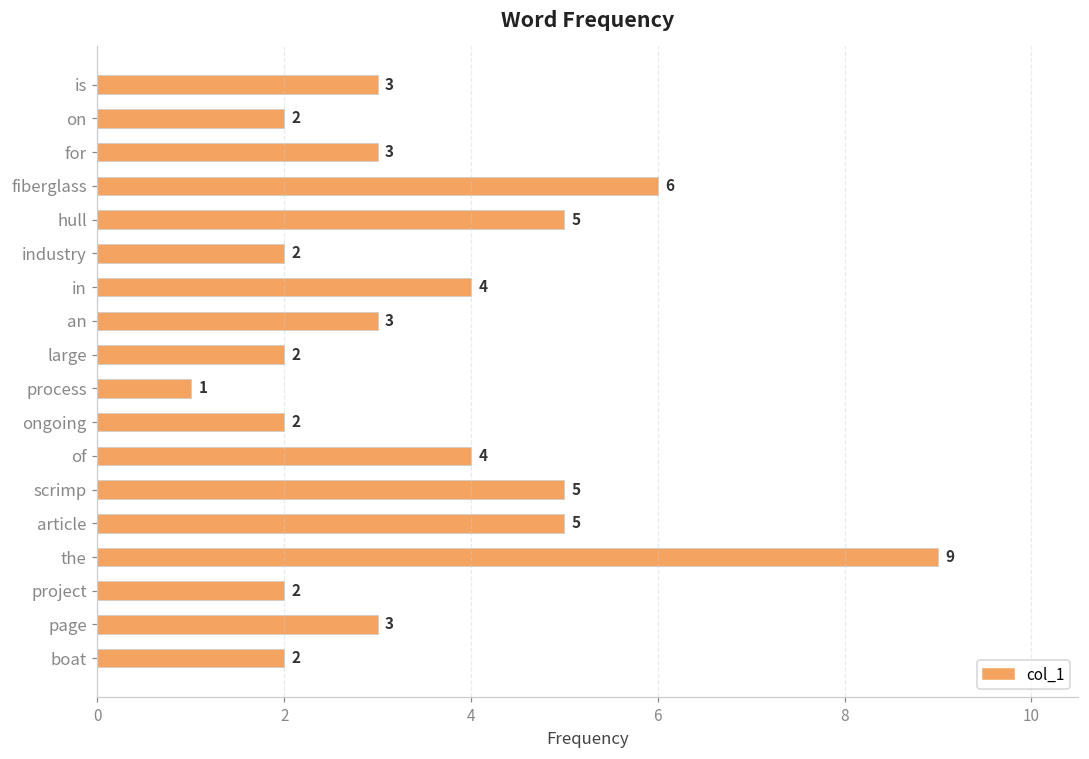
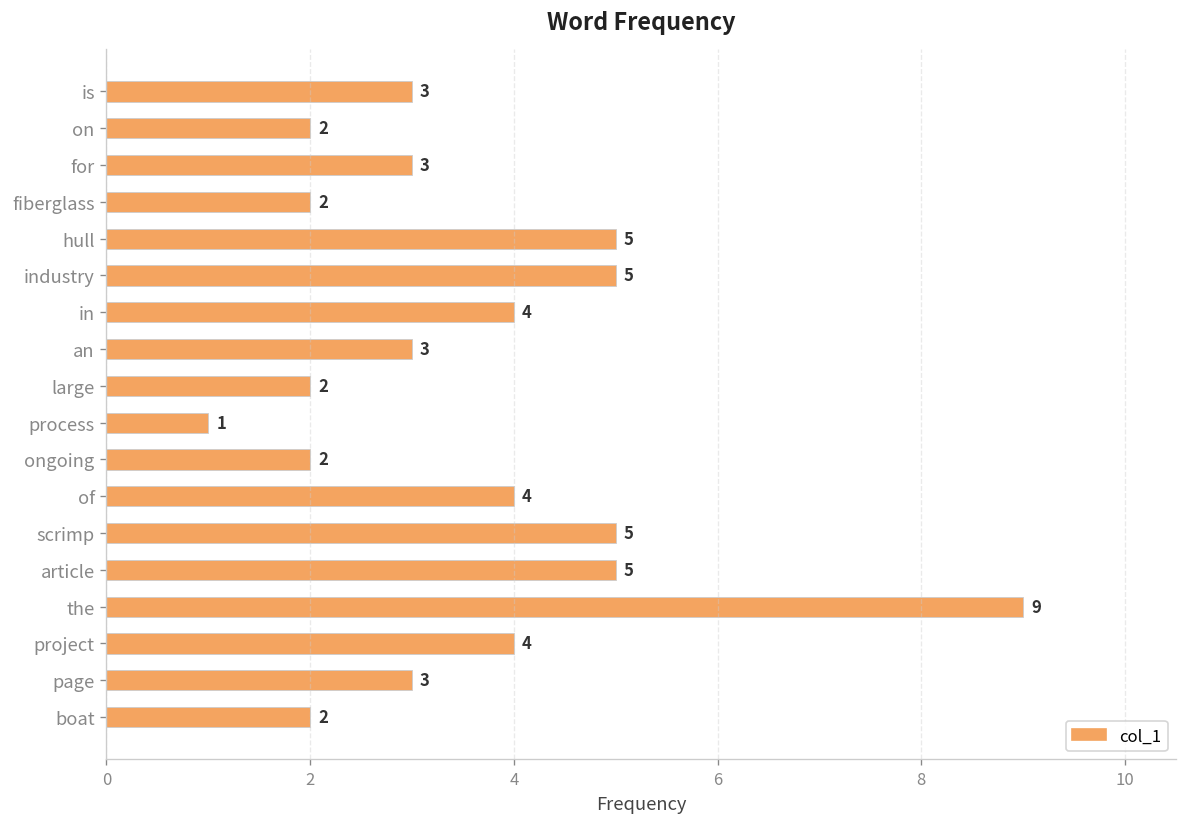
  {
    "is": 3,
    "on": 2,
    "for": 3,
-   "fiberglass": 6,
+   "fiberglass": 2,
    "hull": 5,
-   "industry": 2,
+   "industry": 5,
    "in": 4,
    "an": 3,
    "large": 2,
    "process": 1,
    "ongoing": 2,
    "of": 4,
    "scrimp": 5,
    "article": 5,
    "the": 9,
-   "project": 2,
+   "project": 4,
    "page": 3,
    "boat": 2
  }
